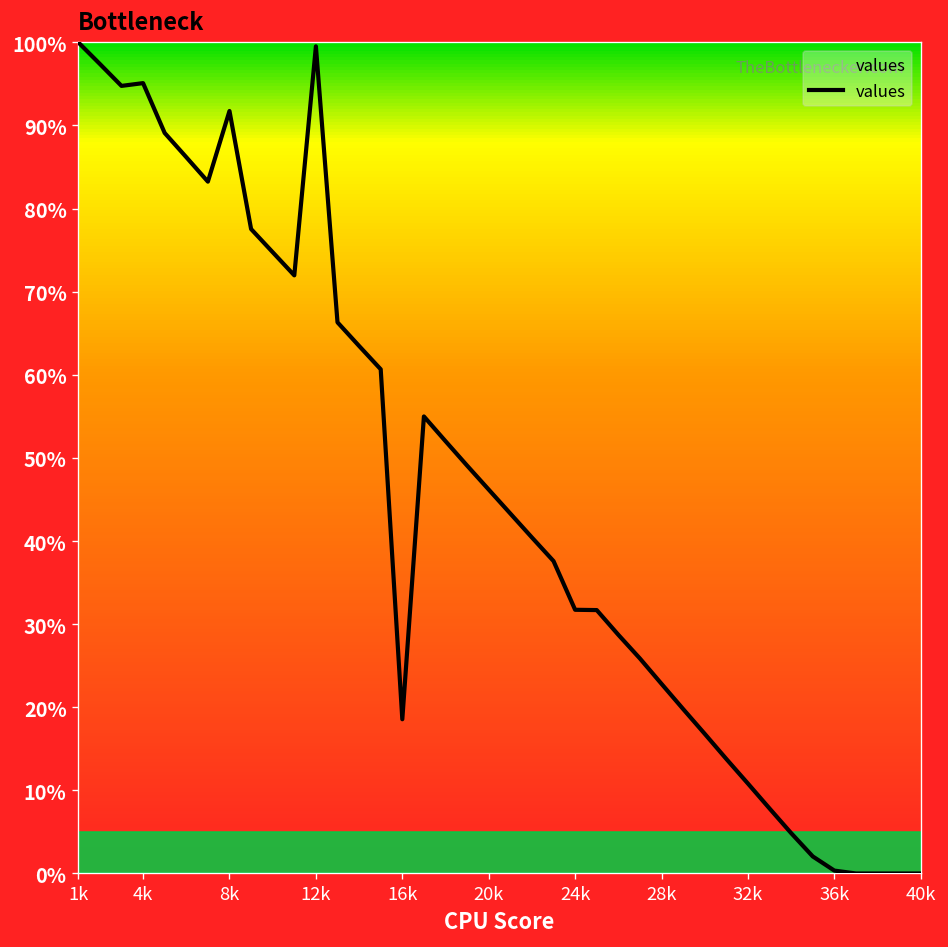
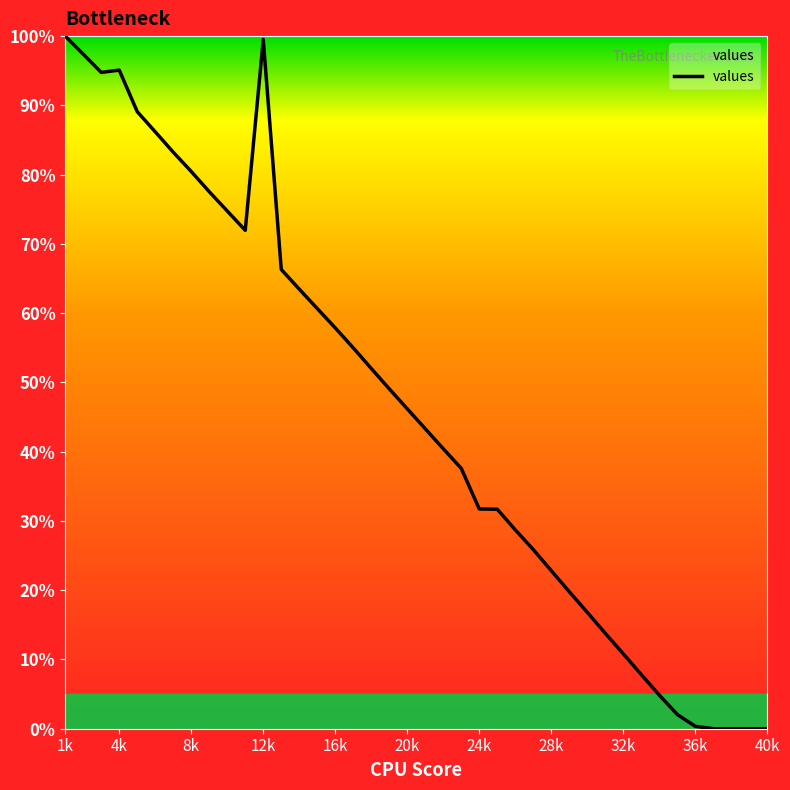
  {
    "1k": "100%",
    "4k": "95%",
-   "8k": "92%",
+   "8k": "80%",
    "12k": "100%",
-   "16k": "19%",
+   "16k": "58%",
    "20k": "46%",
    "24k": "32%",
    "28k": "23%",
    "32k": "11%"
  }
